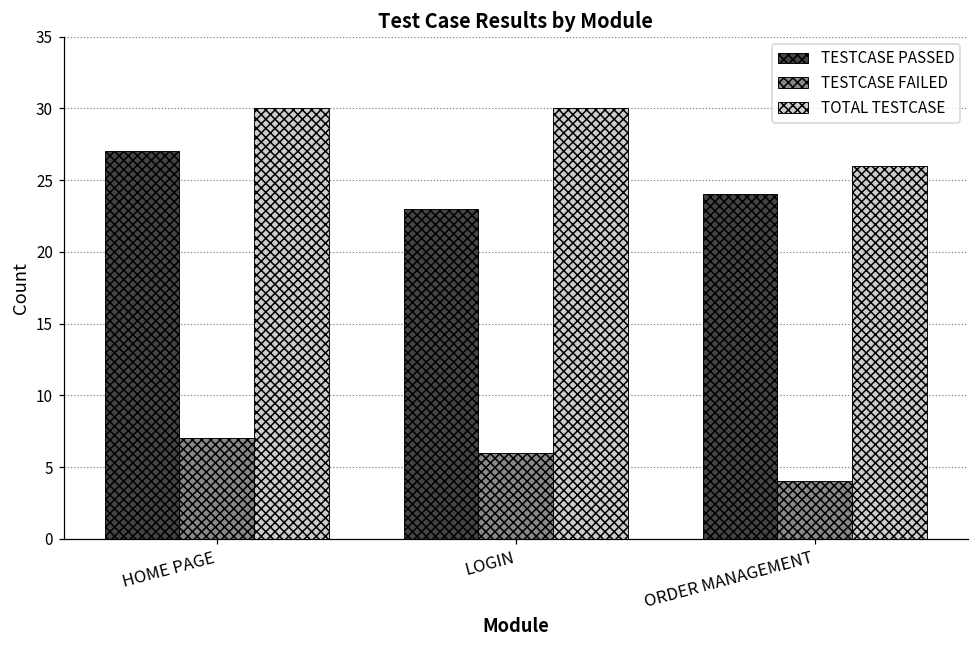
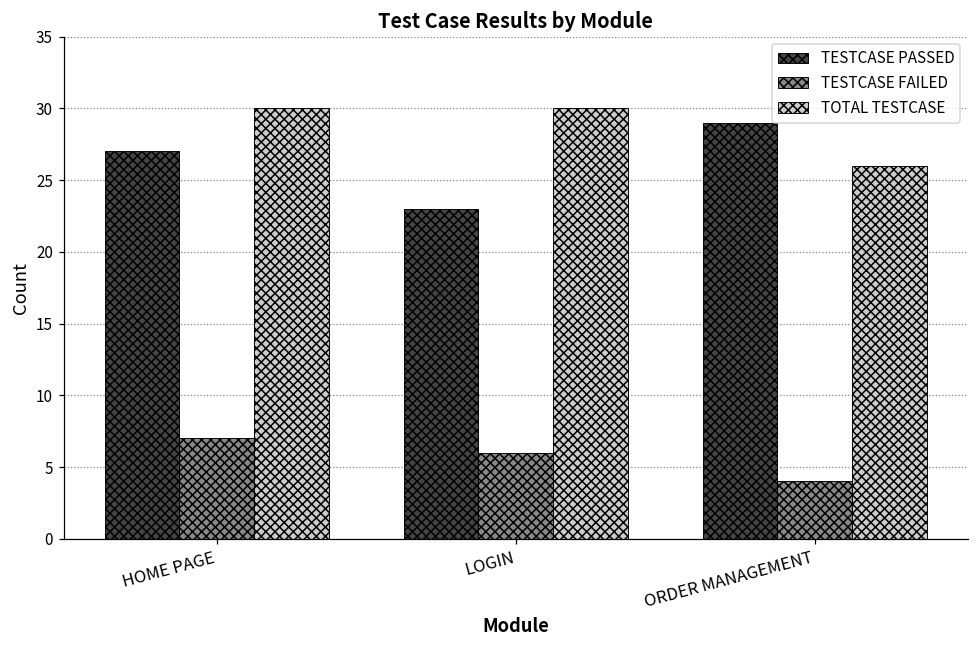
  {
    "TESTCASE PASSED": {
      "HOME PAGE": 27,
      "LOGIN": 23,
-     "ORDER MANAGEMENT": 24
+     "ORDER MANAGEMENT": 29
    },
    "TESTCASE FAILED": {
      "HOME PAGE": 7,
      "LOGIN": 6,
      "ORDER MANAGEMENT": 4
    },
    "TOTAL TESTCASE": {
      "HOME PAGE": 30,
      "LOGIN": 30,
      "ORDER MANAGEMENT": 26
    }
  }
